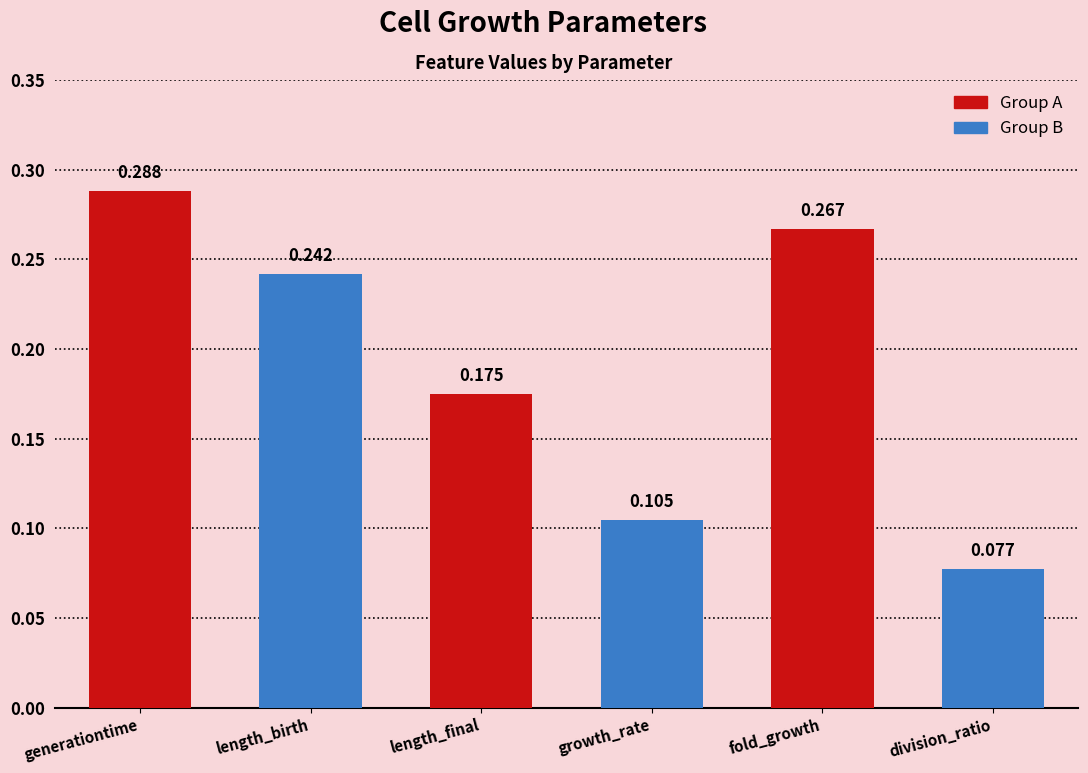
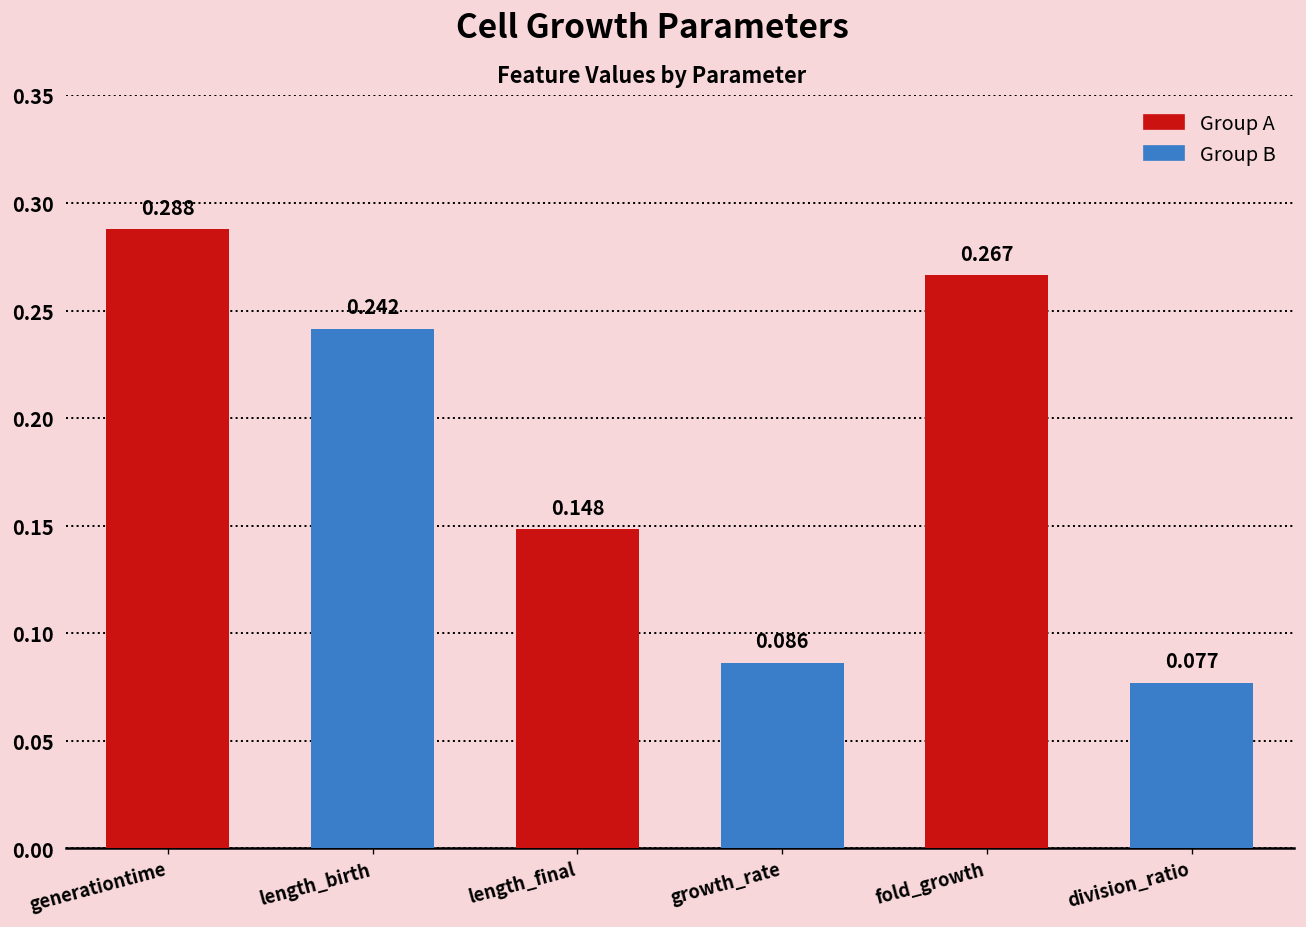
  {
    "generationtime": 0.288,
    "length_birth": 0.242,
-   "length_final": 0.175,
-   "growth_rate": 0.105,
+   "length_final": 0.148,
+   "growth_rate": 0.086,
    "fold_growth": 0.267,
    "division_ratio": 0.077
  }
